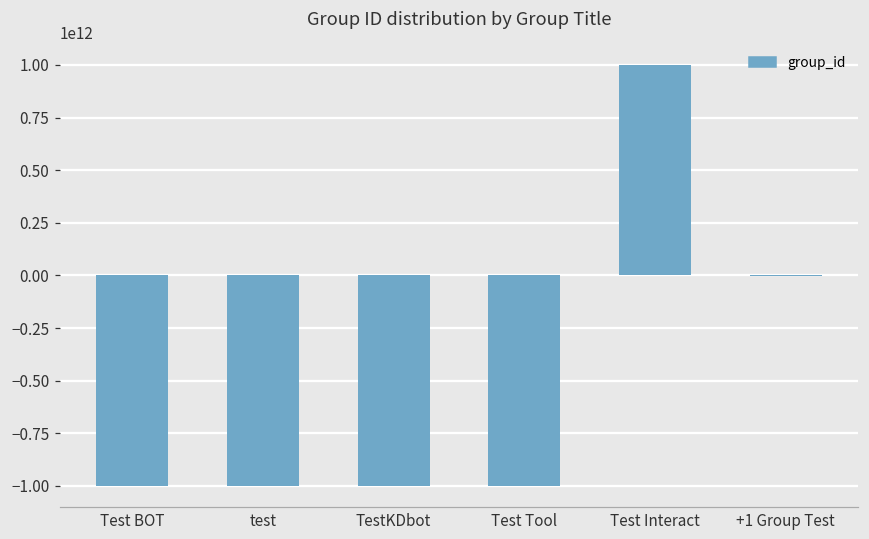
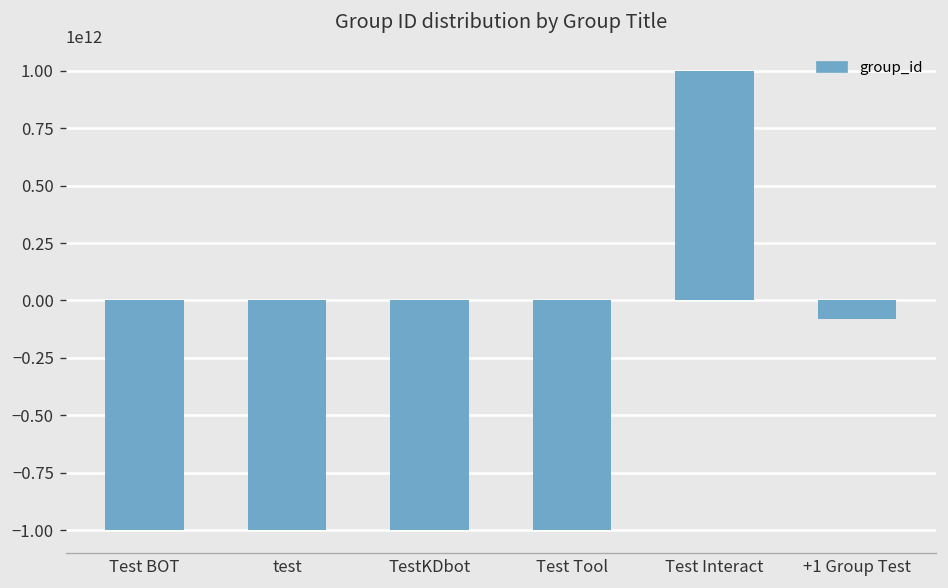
  {
    "Test BOT": -1000000000000,
    "test": -1000000000000,
    "TestKDbot": -1000000000000,
    "Test Tool": -1000000000000,
    "Test Interact": 1000000000000,
-   "+1 Group Test": 0
+   "+1 Group Test": -80000000000
  }
